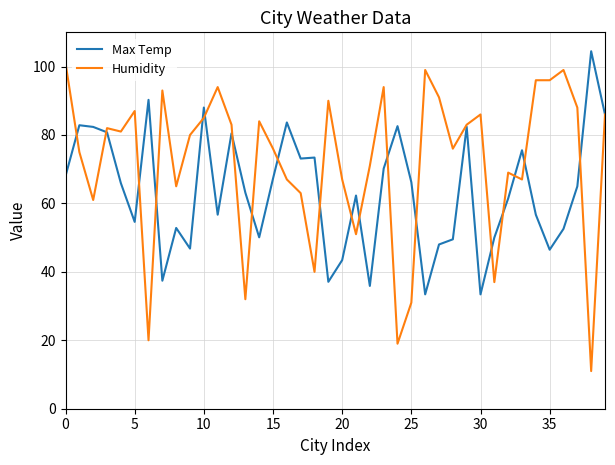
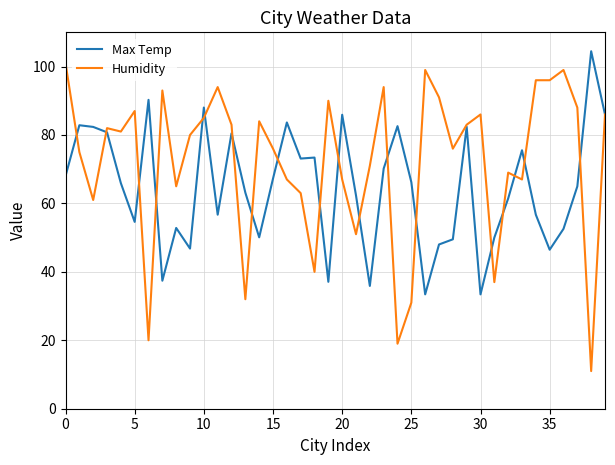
  {
    "Max Temp": {
      "0": 68,
      "5": 55,
      "10": 88,
      "15": 67,
-     "20": 43,
+     "20": 86,
      "25": 66,
      "30": 33,
      "35": 46
    },
    "Humidity": {
      "0": 101,
      "5": 87,
      "10": 85,
      "15": 76,
      "20": 67,
      "25": 31,
      "30": 86,
      "35": 96
    }
  }
